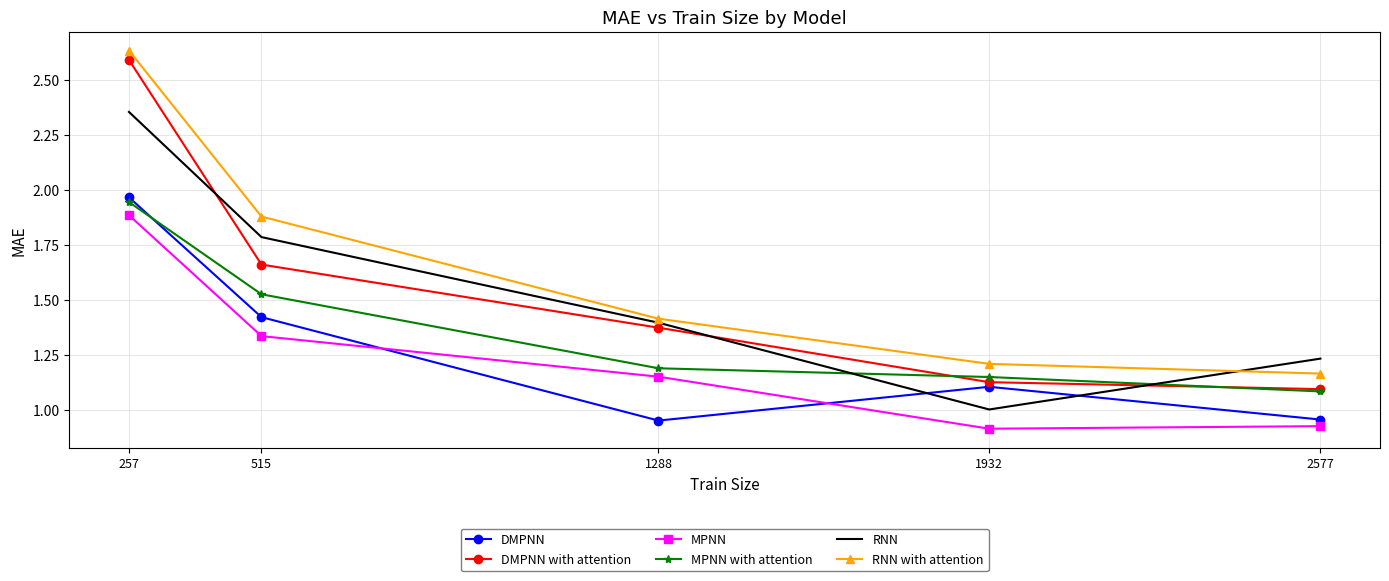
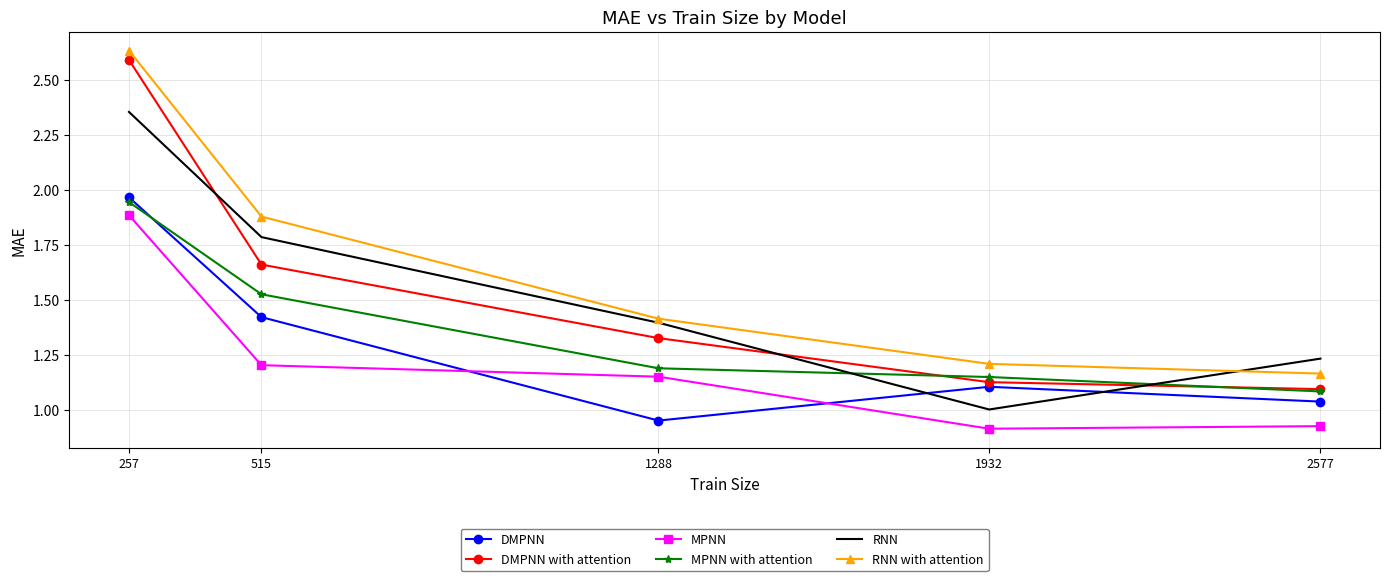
  {
    "DMPNN": {
      "257": 1.97,
      "515": 1.42,
      "1288": 0.95,
      "1932": 1.10,
-     "2577": 0.95
+     "2577": 1.04
    },
    "DMPNN with attention": {
      "257": 2.59,
      "515": 1.66,
-     "1288": 1.37,
+     "1288": 1.33,
      "1932": 1.13
    },
    "MPNN": {
      "257": 1.89,
-     "515": 1.33,
+     "515": 1.20,
      "1288": 1.15,
      "1932": 0.91,
      "2577": 0.92
    },
    "MPNN with attention": {
      "257": 1.95,
      "515": 1.53,
      "1288": 1.19,
      "1932": 1.15
    },
    "RNN": {
      "257": 2.36,
      "515": 1.79,
      "1288": 1.40,
      "1932": 1.00,
      "2577": 1.23
    },
    "RNN with attention": {
      "257": 2.63,
      "515": 1.88,
      "1288": 1.41,
      "1932": 1.21,
      "2577": 1.16
    }
  }
